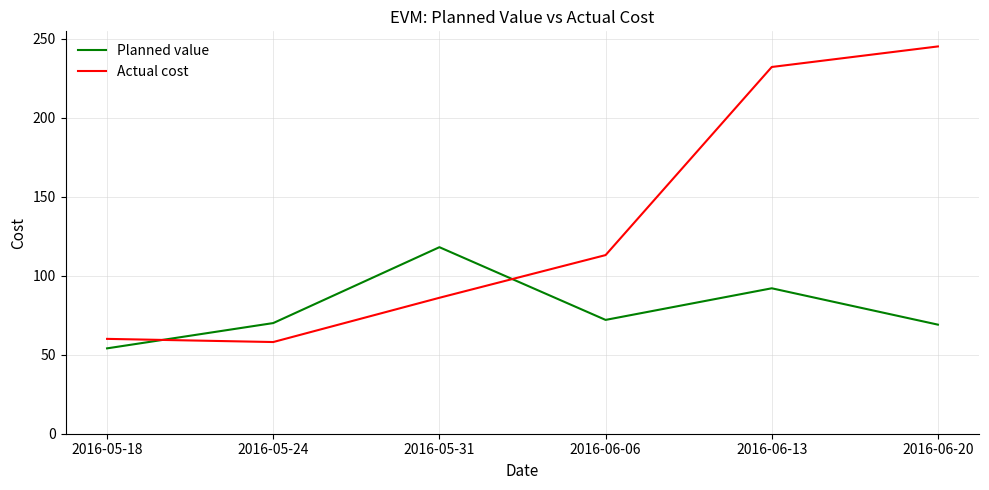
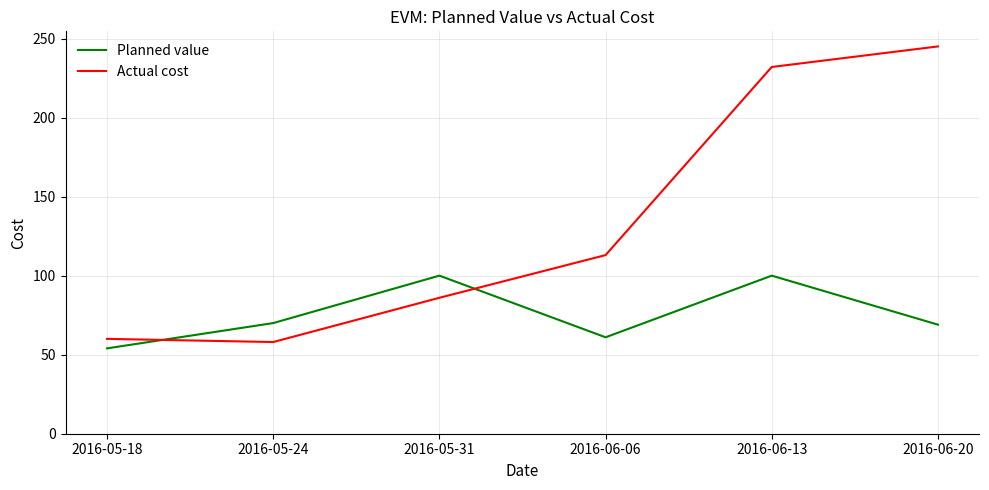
  {
    "Planned value": {
      "2016-05-18": 54,
      "2016-05-24": 70,
-     "2016-05-31": 118,
-     "2016-06-06": 72,
-     "2016-06-13": 92,
+     "2016-05-31": 100,
+     "2016-06-06": 61,
+     "2016-06-13": 100,
      "2016-06-20": 69
    },
    "Actual cost": {
      "2016-05-18": 60,
      "2016-05-24": 58,
      "2016-05-31": 86,
      "2016-06-06": 113,
      "2016-06-13": 232,
      "2016-06-20": 245
    }
  }
